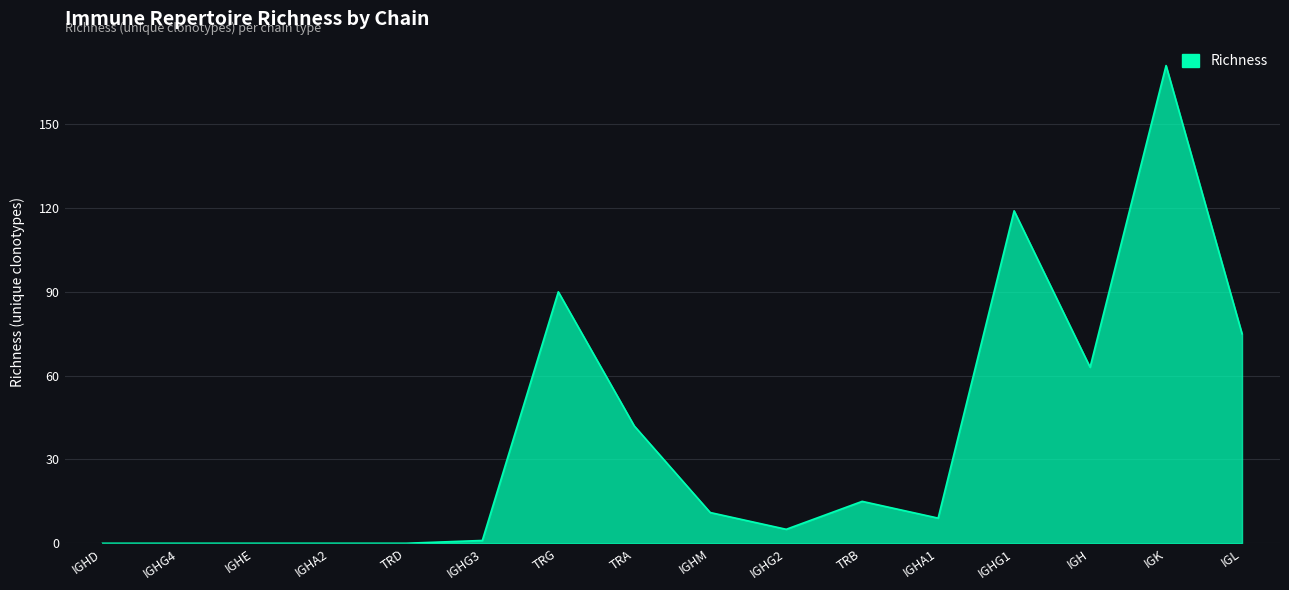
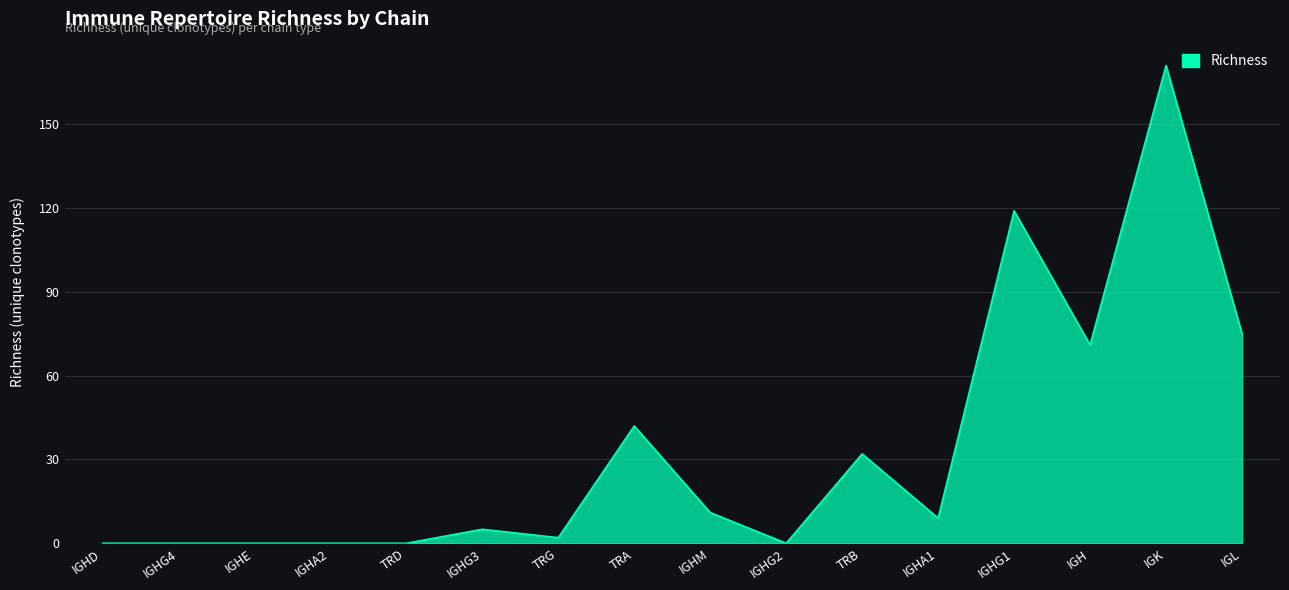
  {
    "IGHD": 0,
    "IGHG4": 0,
    "IGHE": 0,
    "IGHA2": 0,
    "TRD": 0,
-   "IGHG3": 1,
-   "TRG": 90,
+   "IGHG3": 5,
+   "TRG": 2,
    "TRA": 42,
    "IGHM": 11,
-   "IGHG2": 5,
-   "TRB": 15,
+   "IGHG2": 0,
+   "TRB": 32,
    "IGHA1": 9,
    "IGHG1": 119,
-   "IGH": 63,
+   "IGH": 71,
    "IGK": 171,
    "IGL": 75
  }
